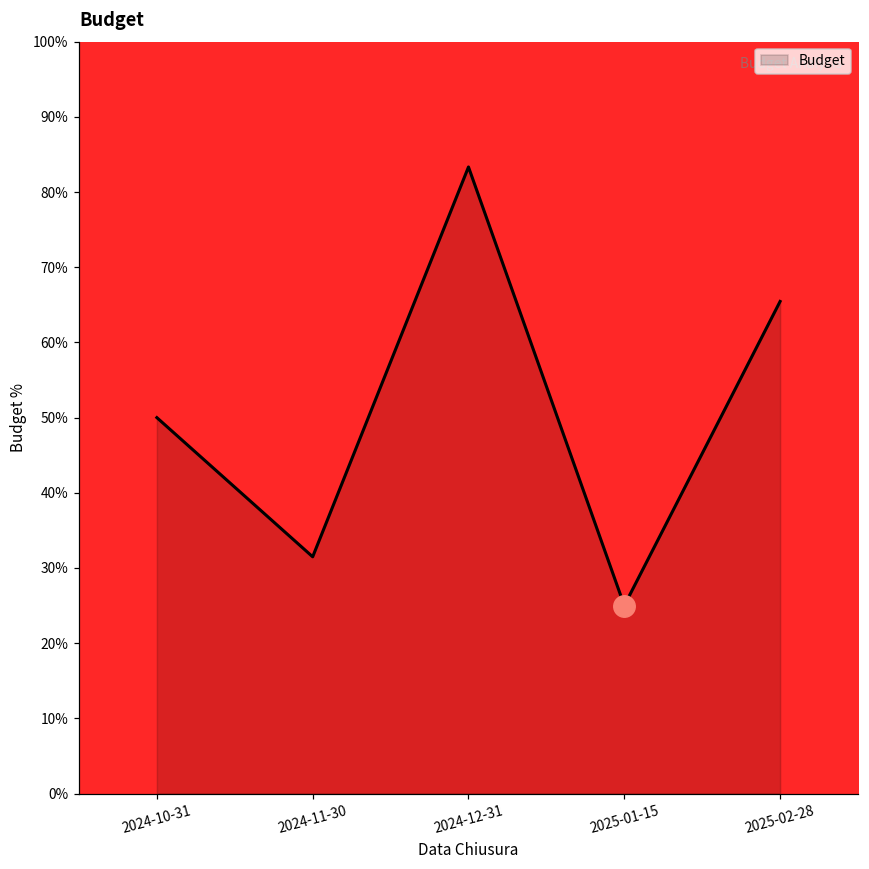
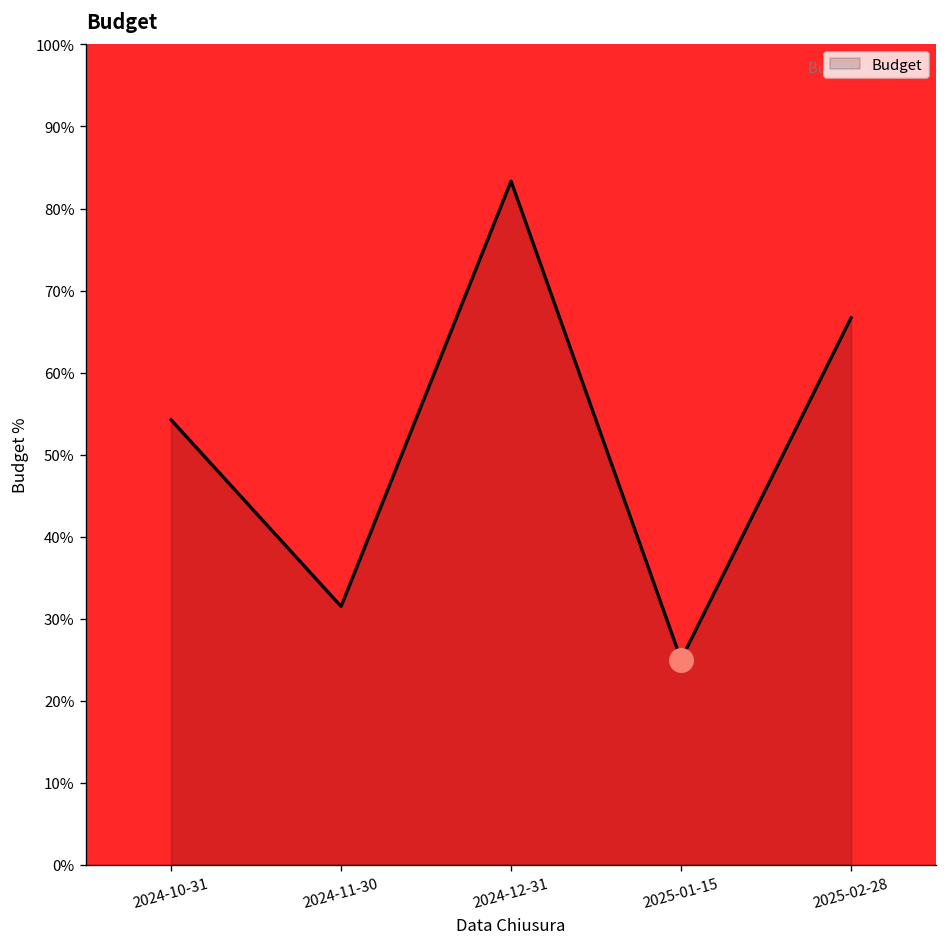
  {
    "Budget": {
-     "2024-10-31": "50%",
+     "2024-10-31": "54%",
      "2024-11-30": "31%",
      "2024-12-31": "83%",
-     "2025-02-28": "65%"
+     "2025-02-28": "67%"
    }
  }
